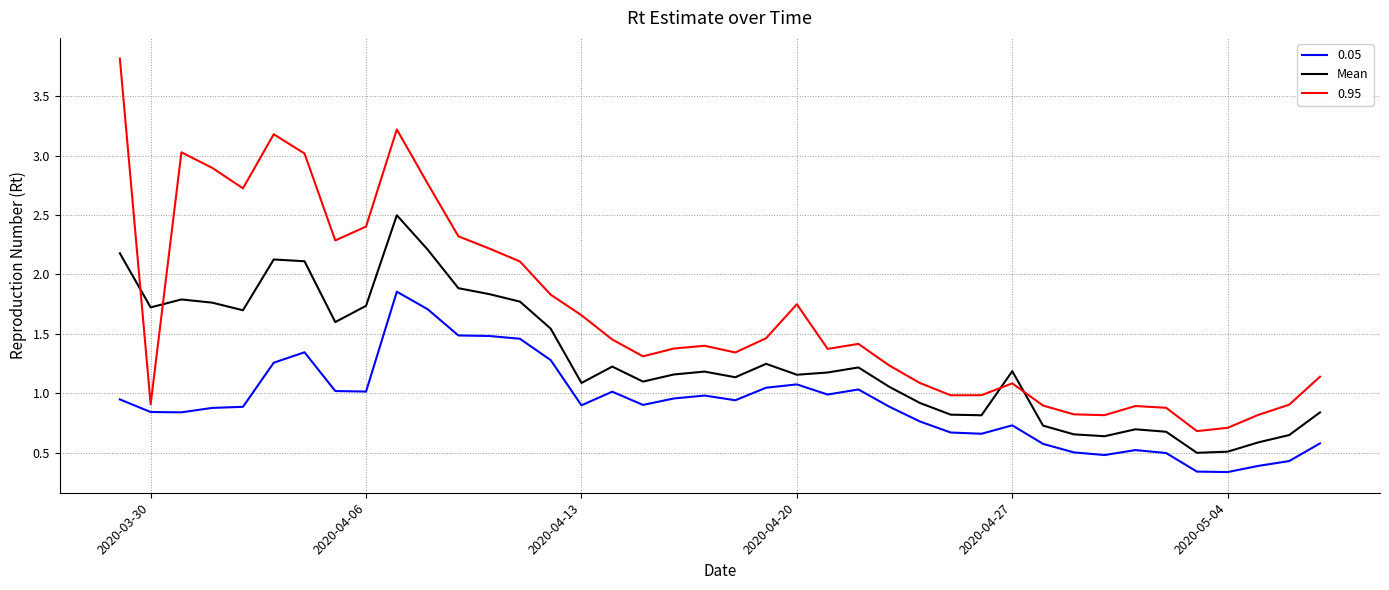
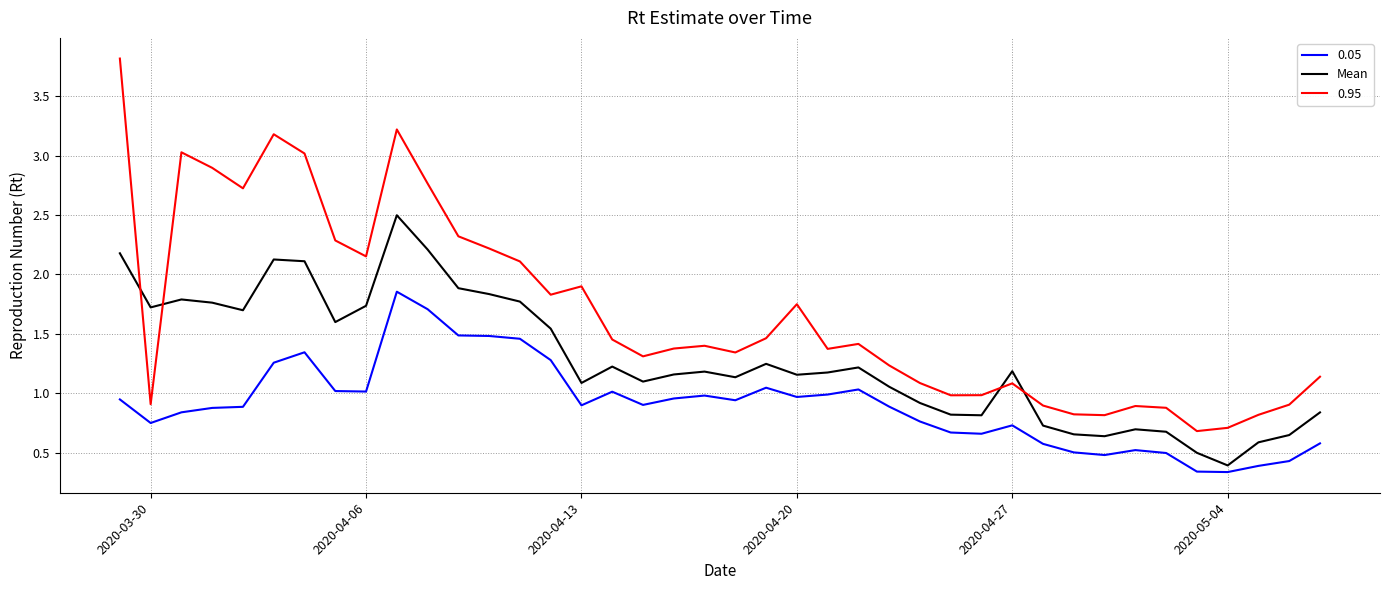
  {
    "0.05": {
-     "2020-03-30": 0.84,
+     "2020-03-30": 0.75,
      "2020-04-06": 1.01,
      "2020-04-13": 0.90,
-     "2020-04-20": 1.07,
+     "2020-04-20": 0.97,
      "2020-04-27": 0.73,
      "2020-05-04": 0.34
    },
    "Mean": {
      "2020-03-30": 1.72,
      "2020-04-06": 1.74,
      "2020-04-13": 1.09,
      "2020-04-20": 1.16,
      "2020-04-27": 1.19,
-     "2020-05-04": 0.51
+     "2020-05-04": 0.39
    },
    "0.95": {
      "2020-03-30": 0.91,
-     "2020-04-06": 2.40,
-     "2020-04-13": 1.66,
+     "2020-04-06": 2.15,
+     "2020-04-13": 1.90,
      "2020-04-20": 1.75,
      "2020-04-27": 1.08,
      "2020-05-04": 0.71
    }
  }
